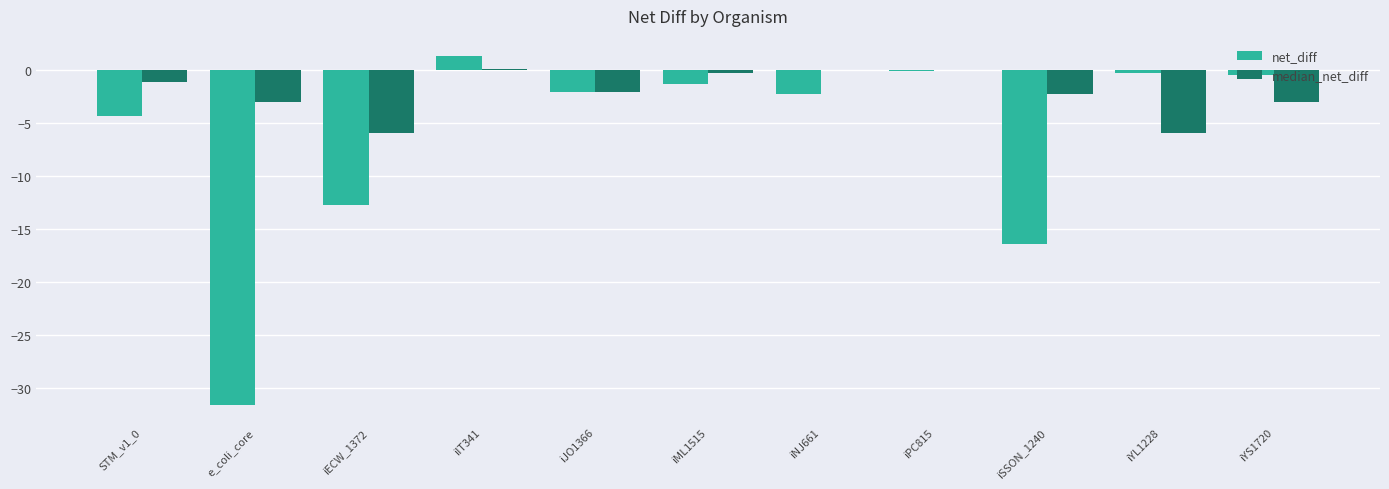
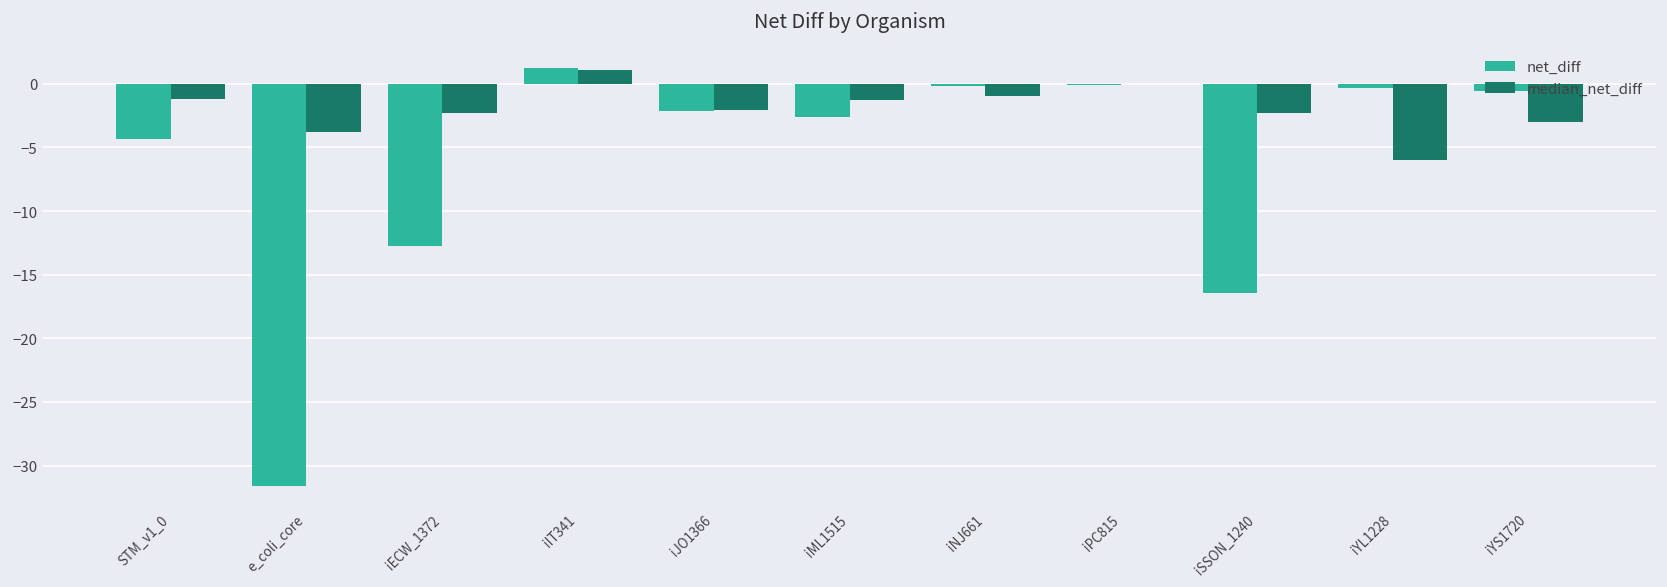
  {
    "net_diff": {
      "STM_v1_0": -4.4,
      "e_coli_core": -31.6,
      "iECW_1372": -12.8,
      "iIT341": 1.3,
      "iJO1366": -2.1,
-     "iML1515": -1.3,
-     "iNJ661": -2.3,
+     "iML1515": -2.6,
+     "iNJ661": -0.2,
      "iSSON_1240": -16.4,
      "iYL1228": -0.3,
      "iYS1720": -0.5
    },
    "median_net_diff": {
      "STM_v1_0": -1.2,
-     "e_coli_core": -3.0,
-     "iECW_1372": -6.0,
-     "iIT341": 0.0,
+     "e_coli_core": -3.8,
+     "iECW_1372": -2.3,
+     "iIT341": 1.0,
      "iJO1366": -2.1,
-     "iML1515": -0.3,
-     "iNJ661": 0,
+     "iML1515": -1.3,
+     "iNJ661": -1,
      "iSSON_1240": -2.3,
      "iYL1228": -6.0,
      "iYS1720": -3.0
    }
  }
